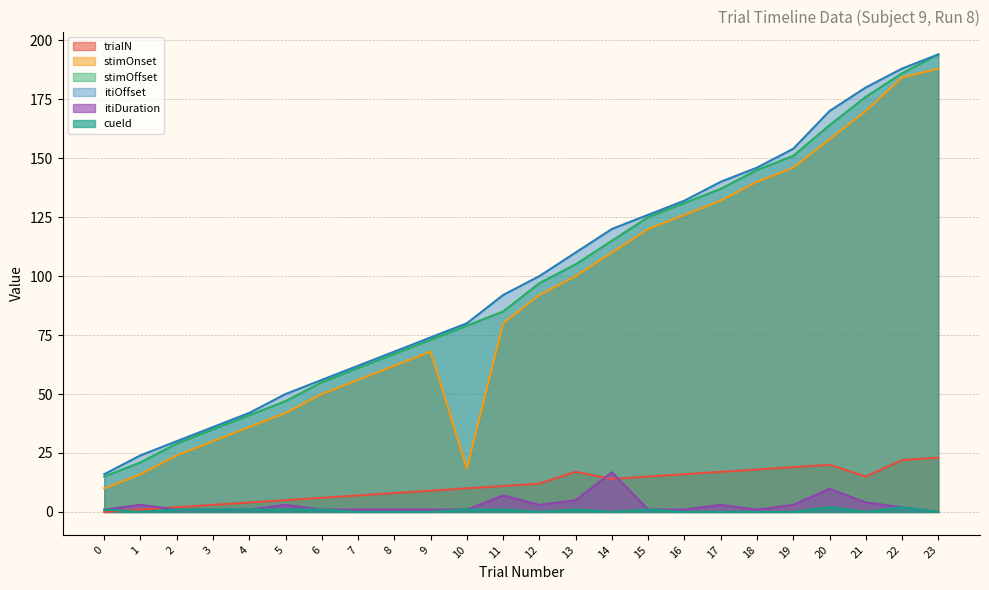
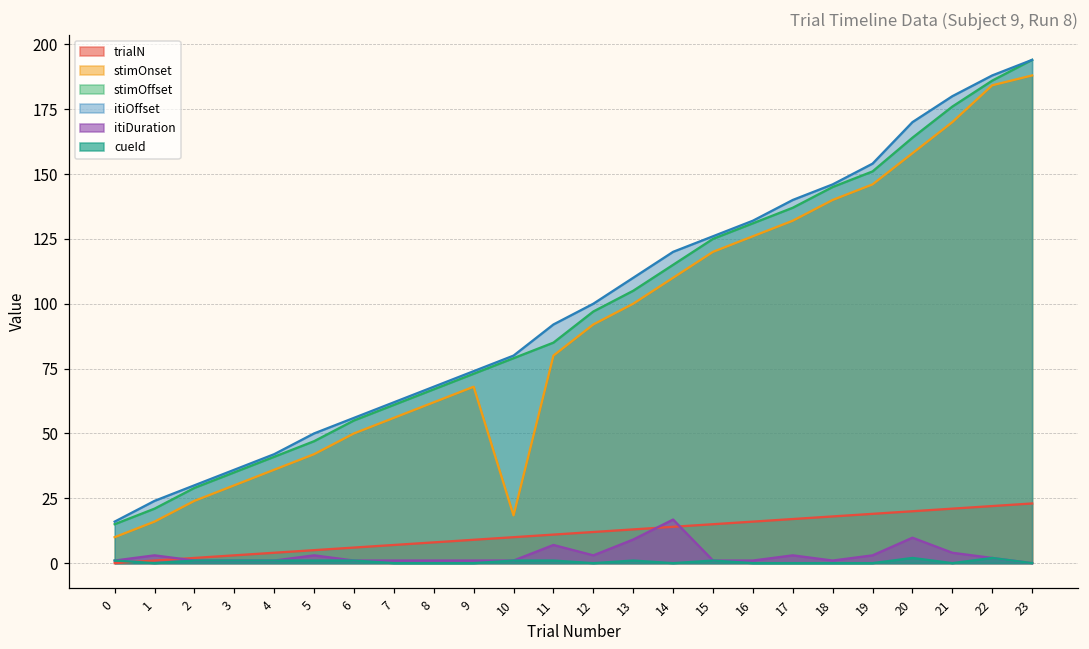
  {
    "trialN": {
      "3": 3,
      "4": 4,
      "5": 5,
      "6": 6,
      "7": 7,
      "8": 8,
      "9": 9,
      "10": 10,
      "11": 11,
      "12": 12,
-     "13": 17,
+     "13": 13,
      "14": 14,
      "15": 15,
      "16": 16,
      "17": 17,
      "18": 18,
      "19": 19,
      "20": 20,
-     "21": 15,
+     "21": 21,
      "22": 22,
      "23": 23
    },
    "stimOnset": {
      "0": 10,
      "1": 16,
      "2": 24,
      "3": 30,
      "4": 36,
      "5": 42,
      "6": 50,
      "7": 56,
      "8": 62,
      "9": 68,
      "10": 18,
      "11": 80,
      "12": 92,
      "13": 100,
      "14": 110,
      "15": 120,
      "16": 126,
      "17": 132,
      "18": 140,
      "19": 146,
      "20": 158,
      "21": 170,
      "22": 184,
      "23": 188
    },
    "itiOffset": {
      "1": 24,
      "5": 50,
      "11": 92,
      "12": 100,
      "13": 110,
      "14": 120,
      "17": 140,
      "19": 154,
      "20": 170,
      "21": 180,
      "22": 188
    },
    "itiDuration": {
      "1": 3,
      "5": 3,
      "11": 7,
      "12": 3,
-     "13": 5,
+     "13": 9,
      "14": 17,
      "17": 3,
      "19": 3,
      "20": 10,
      "21": 4
    }
  }
